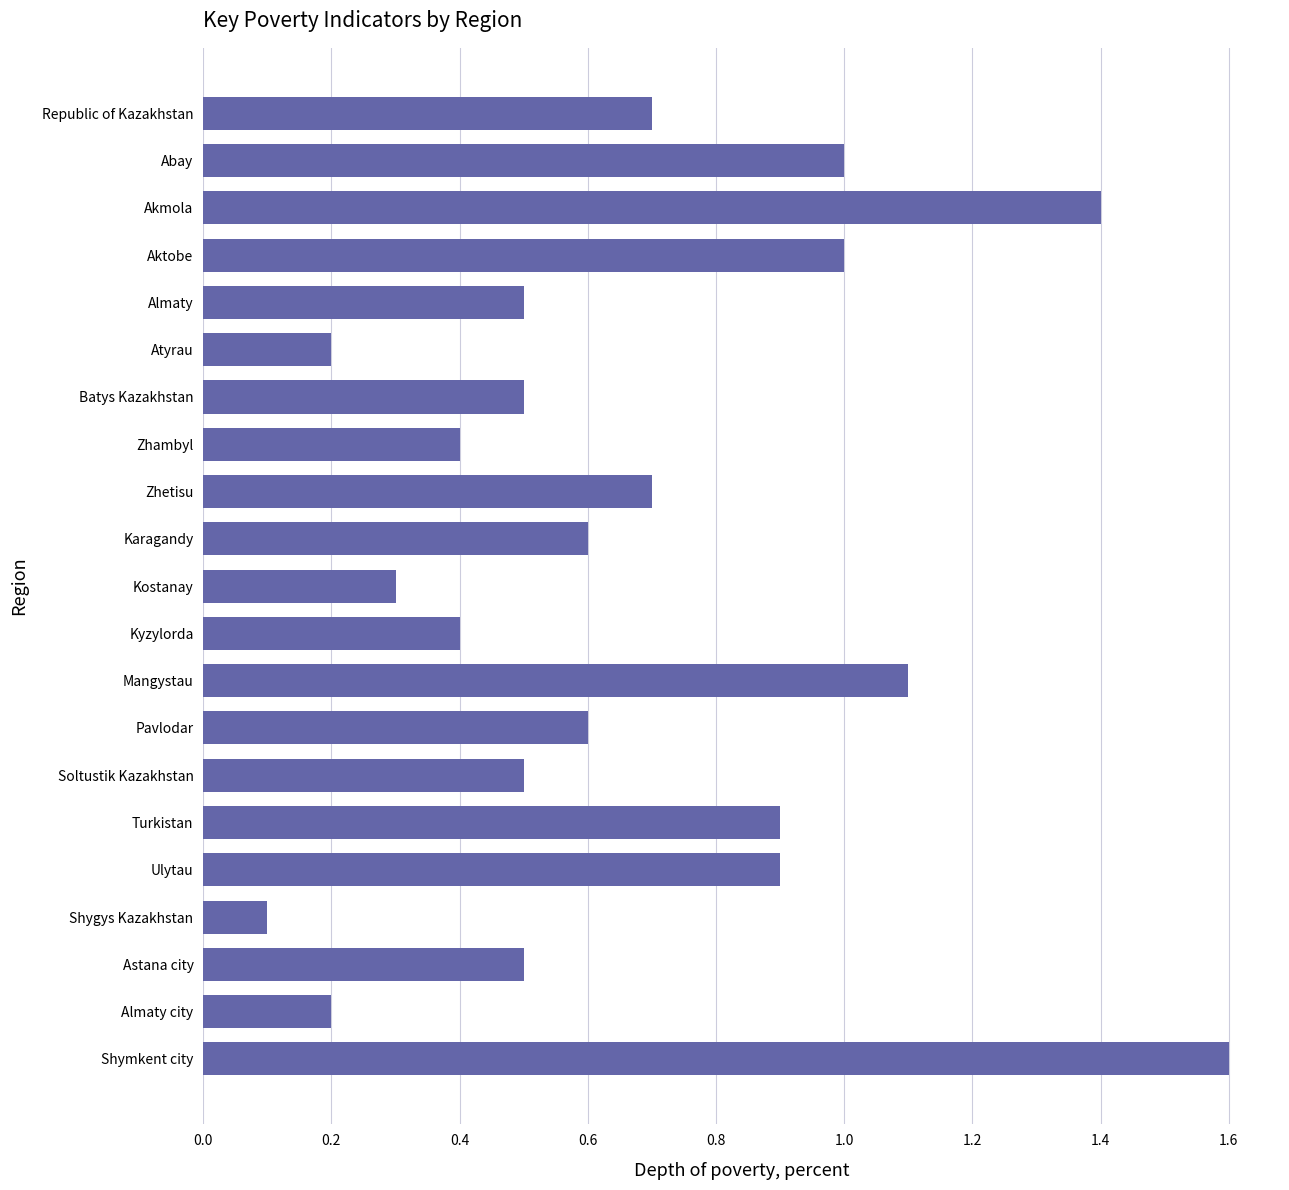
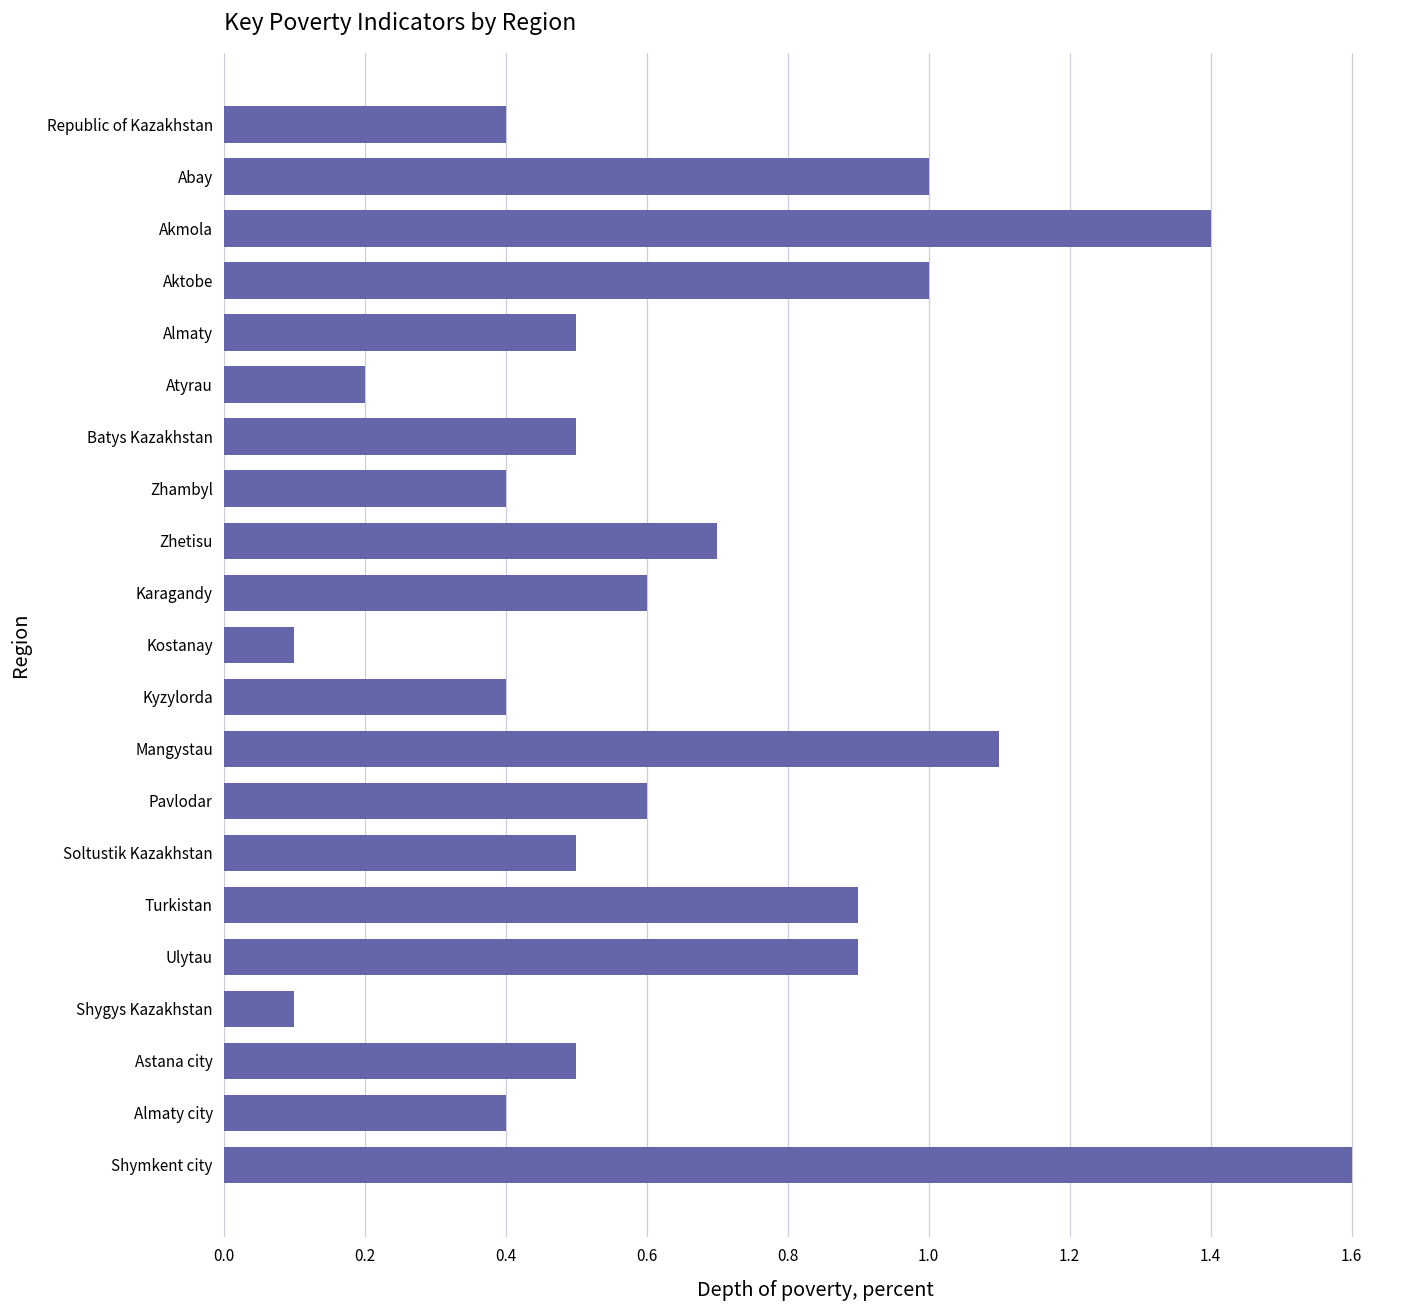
  {
-   "Republic of Kazakhstan": 0.7,
+   "Republic of Kazakhstan": 0.4,
    "Abay": 1.0,
    "Akmola": 1.4,
    "Aktobe": 1.0,
    "Almaty": 0.5,
    "Atyrau": 0.2,
    "Batys Kazakhstan": 0.5,
    "Zhambyl": 0.4,
    "Zhetisu": 0.7,
    "Karagandy": 0.6,
-   "Kostanay": 0.3,
+   "Kostanay": 0.1,
    "Kyzylorda": 0.4,
    "Mangystau": 1.1,
    "Pavlodar": 0.6,
    "Soltustik Kazakhstan": 0.5,
    "Turkistan": 0.9,
    "Ulytau": 0.9,
    "Shygys Kazakhstan": 0.1,
    "Astana city": 0.5,
-   "Almaty city": 0.2,
+   "Almaty city": 0.4,
    "Shymkent city": 1.6
  }
